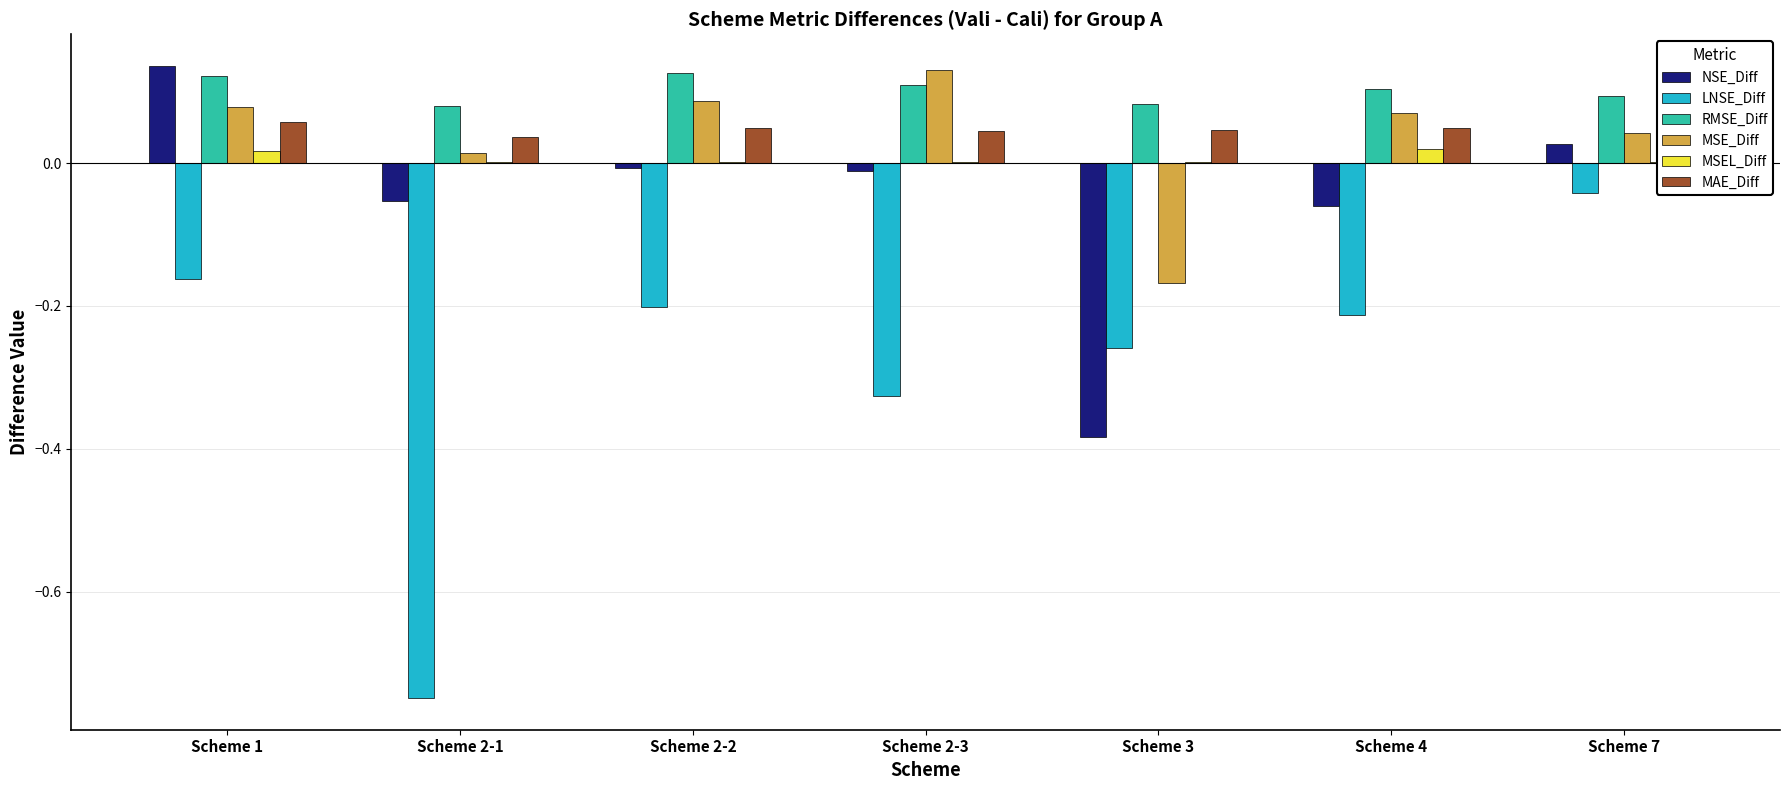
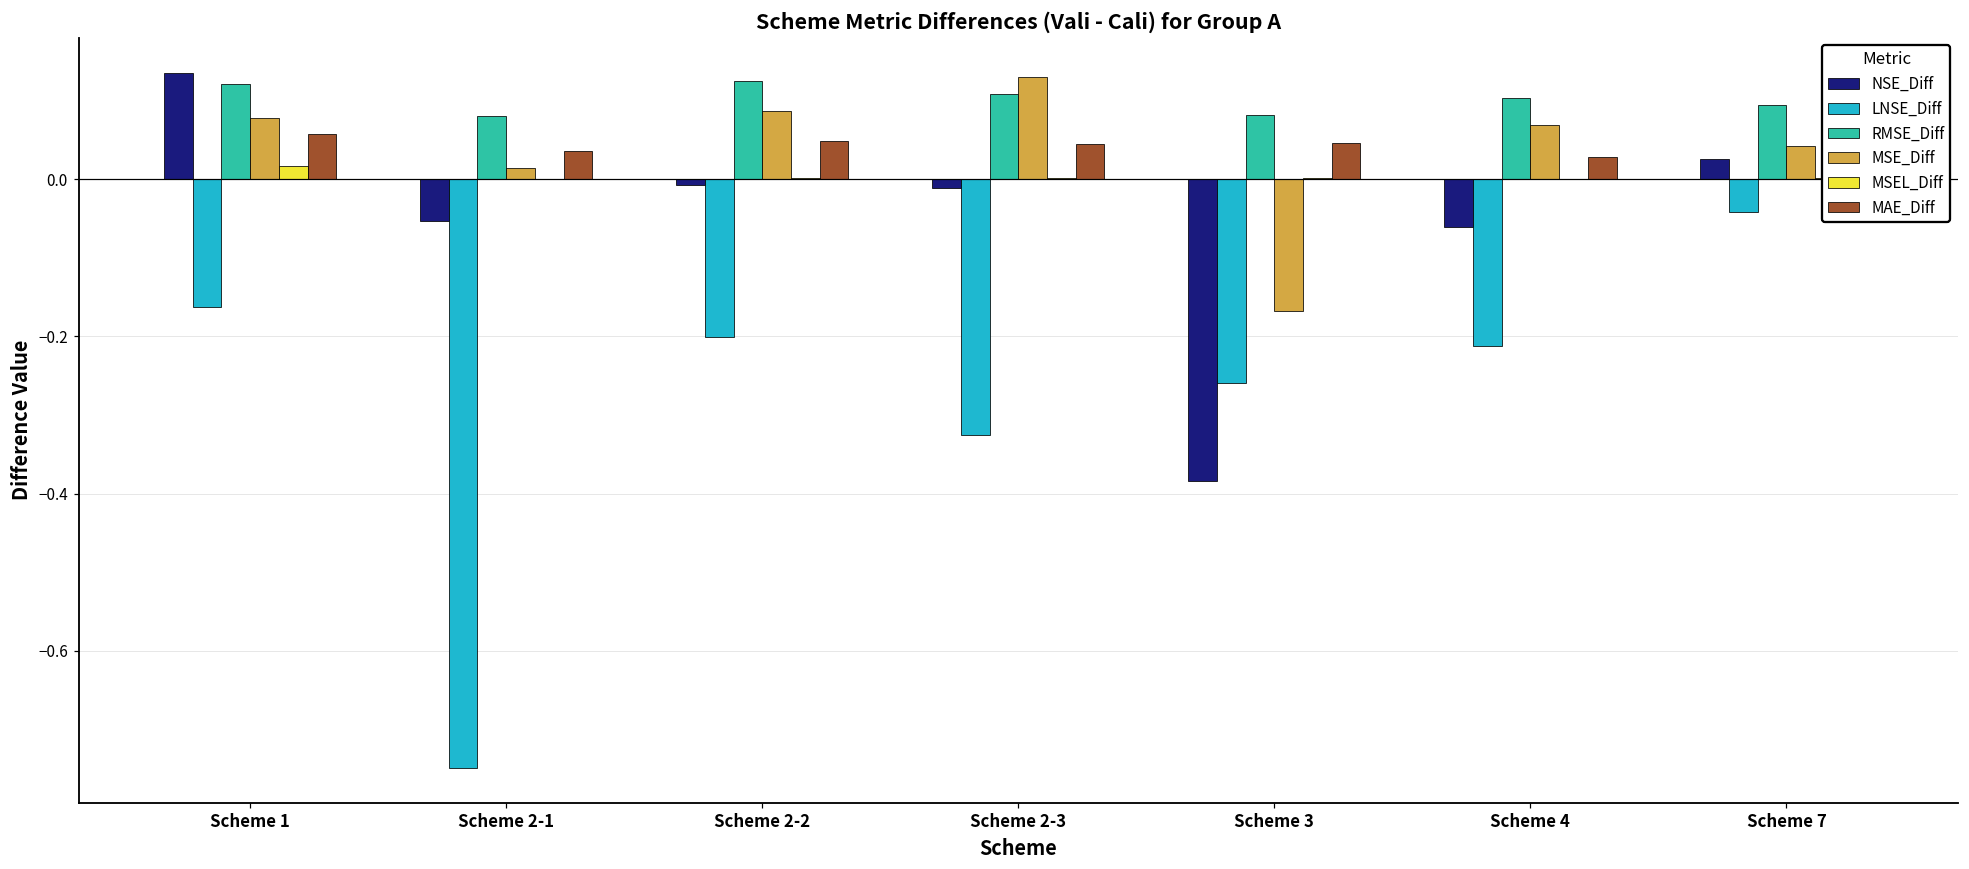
  {
    "NSE_Diff": {
      "Scheme 1": 0.14,
      "Scheme 2-1": -0.05,
      "Scheme 2-2": -0.01,
      "Scheme 2-3": -0.01,
      "Scheme 3": -0.38,
      "Scheme 4": -0.06,
      "Scheme 7": 0.03
    },
    "MSE_Diff": {
      "Scheme 1": 0.08,
      "Scheme 2-1": 0.01,
      "Scheme 2-2": 0.09,
      "Scheme 2-3": 0.13,
      "Scheme 3": -0.17,
      "Scheme 4": 0.07,
      "Scheme 7": 0.04
    },
    "MSEL_Diff": {
      "Scheme 1": 0.02,
-     "Scheme 4": 0.02
+     "Scheme 4": 0.00
    },
    "MAE_Diff": {
      "Scheme 1": 0.06,
      "Scheme 2-1": 0.04,
      "Scheme 2-2": 0.05,
      "Scheme 2-3": 0.05,
      "Scheme 3": 0.05,
-     "Scheme 4": 0.05
+     "Scheme 4": 0.03
    }
  }
